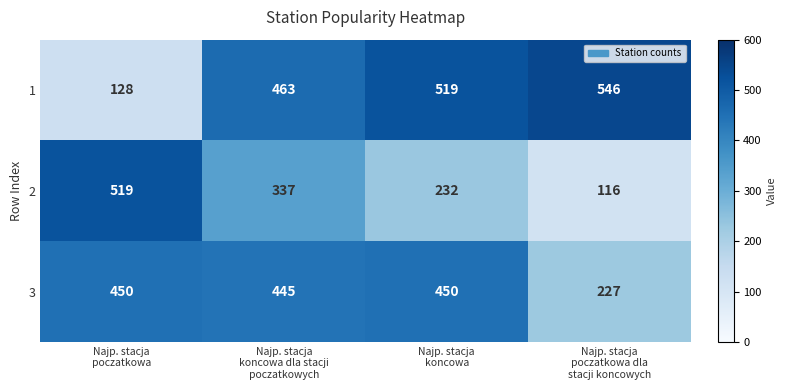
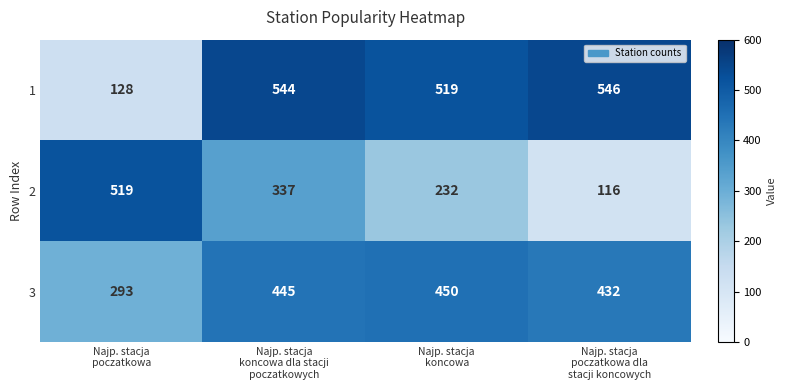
  {
    "1": {
      "Najp. stacja poczatkowa": 128,
-     "Najp. stacja koncowa dla stacji poczatkowych": 463,
+     "Najp. stacja koncowa dla stacji poczatkowych": 544,
      "Najp. stacja koncowa": 519,
      "Najp. stacja poczatkowa dla stacji koncowych": 546
    },
    "2": {
      "Najp. stacja poczatkowa": 519,
      "Najp. stacja koncowa dla stacji poczatkowych": 337,
      "Najp. stacja koncowa": 232,
      "Najp. stacja poczatkowa dla stacji koncowych": 116
    },
    "3": {
-     "Najp. stacja poczatkowa": 450,
+     "Najp. stacja poczatkowa": 293,
      "Najp. stacja koncowa dla stacji poczatkowych": 445,
      "Najp. stacja koncowa": 450,
-     "Najp. stacja poczatkowa dla stacji koncowych": 227
+     "Najp. stacja poczatkowa dla stacji koncowych": 432
    }
  }
